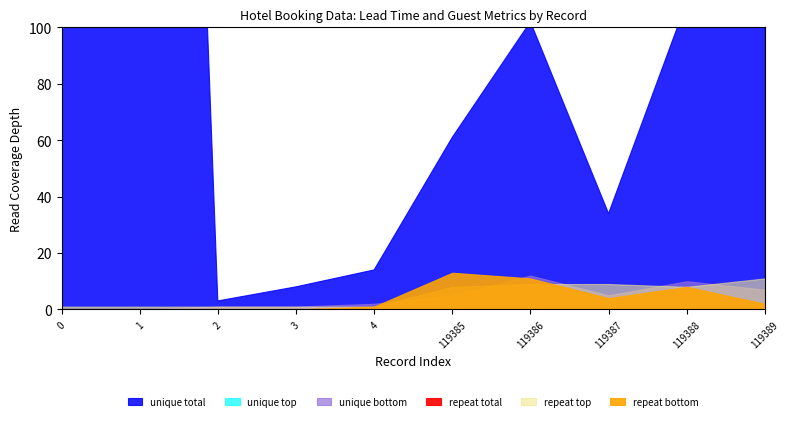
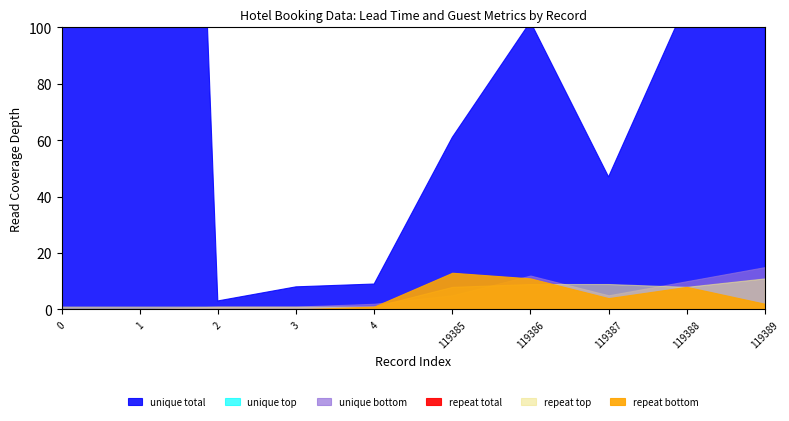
  {
    "unique total": {
      "2": 3,
      "3": 8,
-     "4": 14,
+     "4": 9,
      "119385": 61,
-     "119387": 34
+     "119387": 47
    },
    "repeat total": {
      "4": 0,
      "119385": 0,
      "119386": 0,
      "119387": 0,
      "119388": 0,
      "119389": 0
    },
    "unique bottom": {
      "4": 2,
      "119385": 5,
      "119386": 12,
      "119387": 5,
      "119388": 10,
-     "119389": 7
+     "119389": 15
    },
    "repeat top": {
      "0": 1,
      "1": 1,
      "119385": 8,
      "119386": 9,
      "119387": 9,
      "119389": 11
    },
    "repeat bottom": {
      "119385": 13,
      "119386": 11,
      "119387": 4,
      "119389": 2
    }
  }
